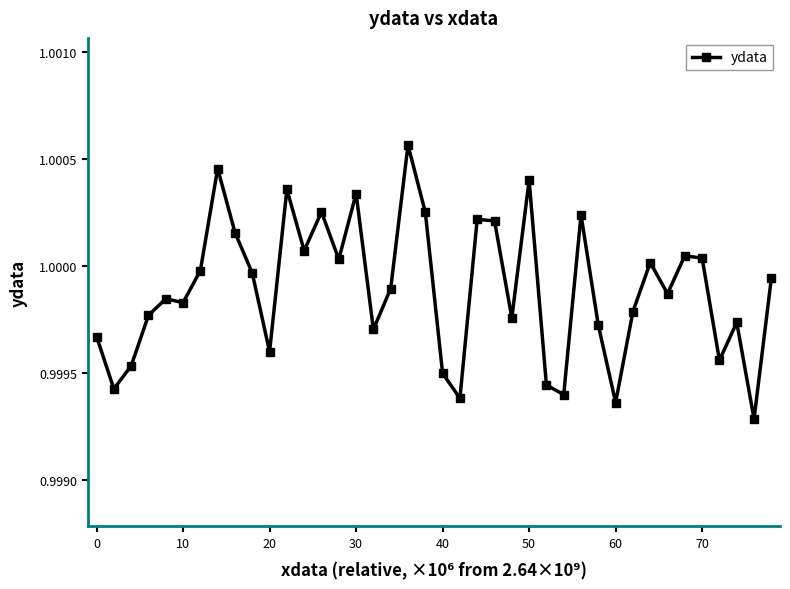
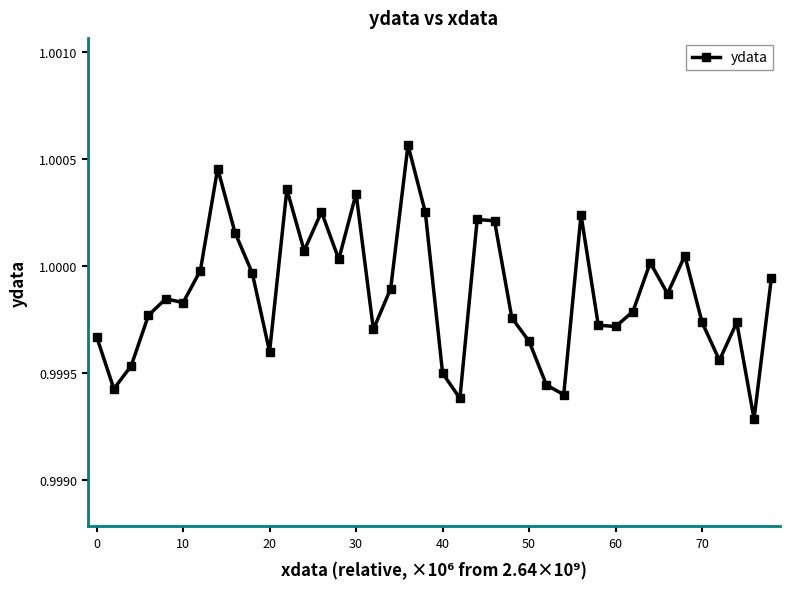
  {
    "0": 0.99967,
    "10": 0.99983,
    "20": 0.99960,
    "30": 1.00034,
    "40": 0.99950,
-   "50": 1.00040,
-   "60": 0.99936,
-   "70": 1.00004
+   "50": 0.99965,
+   "60": 0.99972,
+   "70": 0.99974
  }
